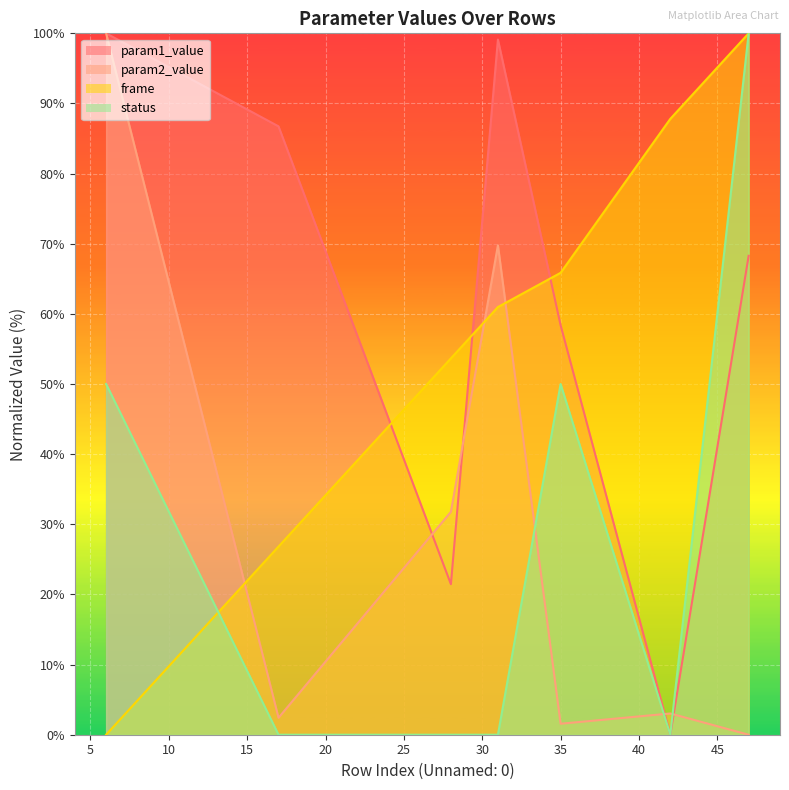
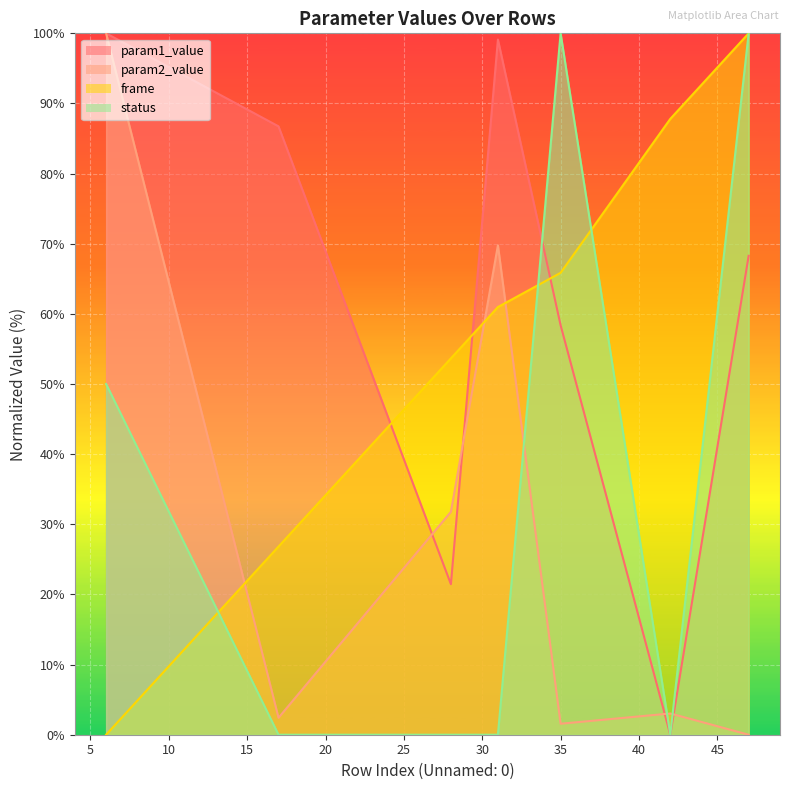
  {
    "frame": {
      "35": "66%"
    },
    "status": {
-     "35": "50%"
+     "35": "100%"
    }
  }
